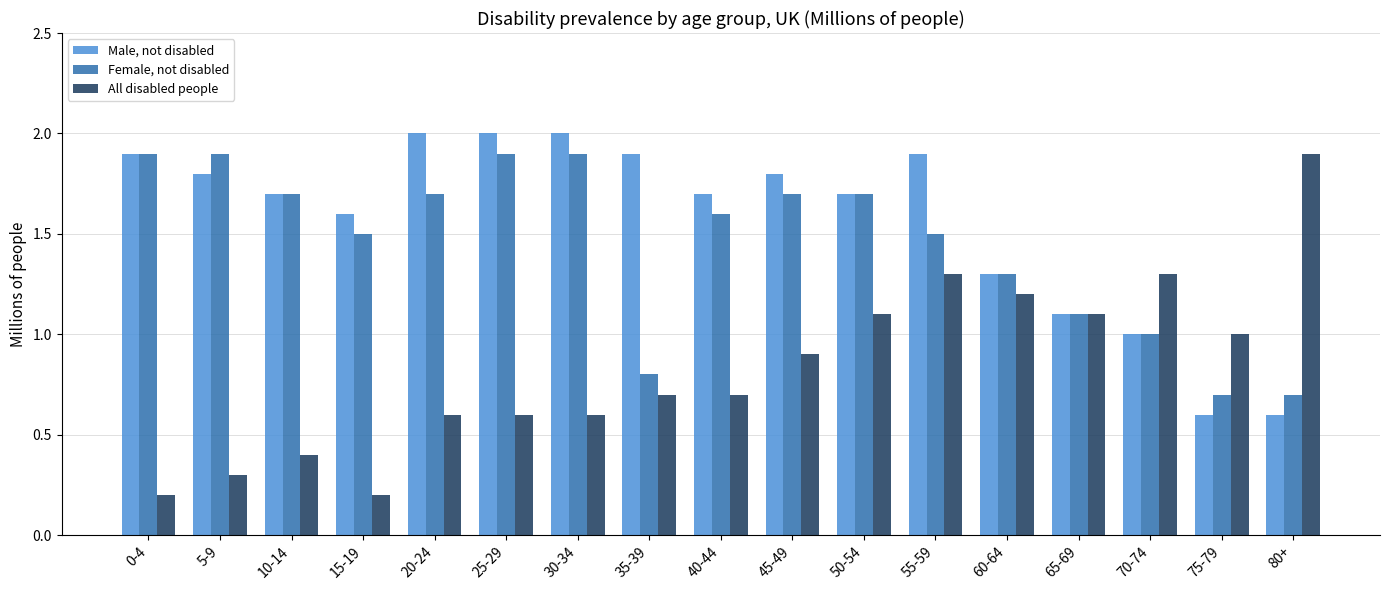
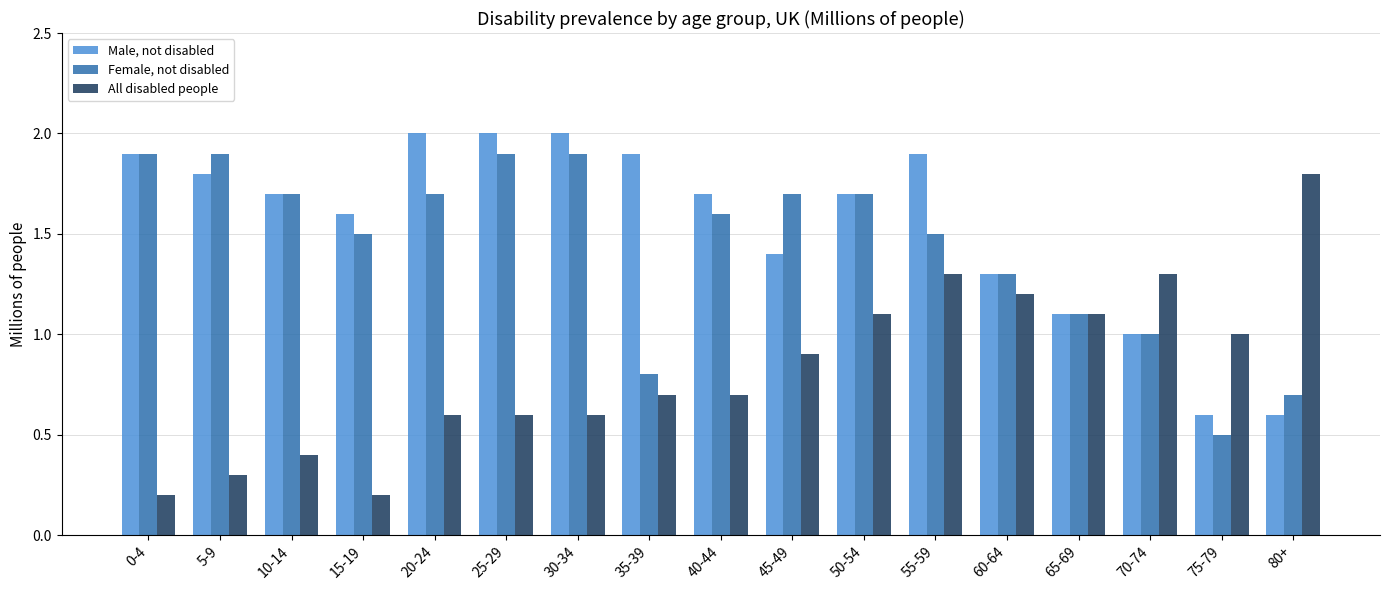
  {
    "Male, not disabled": {
      "0-4": 1.9,
      "5-9": 1.8,
      "10-14": 1.7,
      "15-19": 1.6,
      "20-24": 2.0,
      "25-29": 2.0,
      "30-34": 2.0,
      "35-39": 1.9,
      "40-44": 1.7,
-     "45-49": 1.8,
+     "45-49": 1.4,
      "50-54": 1.7,
      "55-59": 1.9,
      "60-64": 1.3,
      "65-69": 1.1,
      "70-74": 1.0,
      "75-79": 0.6,
      "80+": 0.6
    },
    "Female, not disabled": {
      "0-4": 1.9,
      "5-9": 1.9,
      "10-14": 1.7,
      "15-19": 1.5,
      "20-24": 1.7,
      "25-29": 1.9,
      "30-34": 1.9,
      "35-39": 0.8,
      "40-44": 1.6,
      "45-49": 1.7,
      "50-54": 1.7,
      "55-59": 1.5,
      "60-64": 1.3,
      "65-69": 1.1,
      "70-74": 1.0,
-     "75-79": 0.7,
+     "75-79": 0.5,
      "80+": 0.7
    },
    "All disabled people": {
      "0-4": 0.2,
      "5-9": 0.3,
      "10-14": 0.4,
      "15-19": 0.2,
      "20-24": 0.6,
      "25-29": 0.6,
      "30-34": 0.6,
      "35-39": 0.7,
      "40-44": 0.7,
      "45-49": 0.9,
      "50-54": 1.1,
      "55-59": 1.3,
      "60-64": 1.2,
      "65-69": 1.1,
      "70-74": 1.3,
      "75-79": 1.0,
-     "80+": 1.9
+     "80+": 1.8
    }
  }
